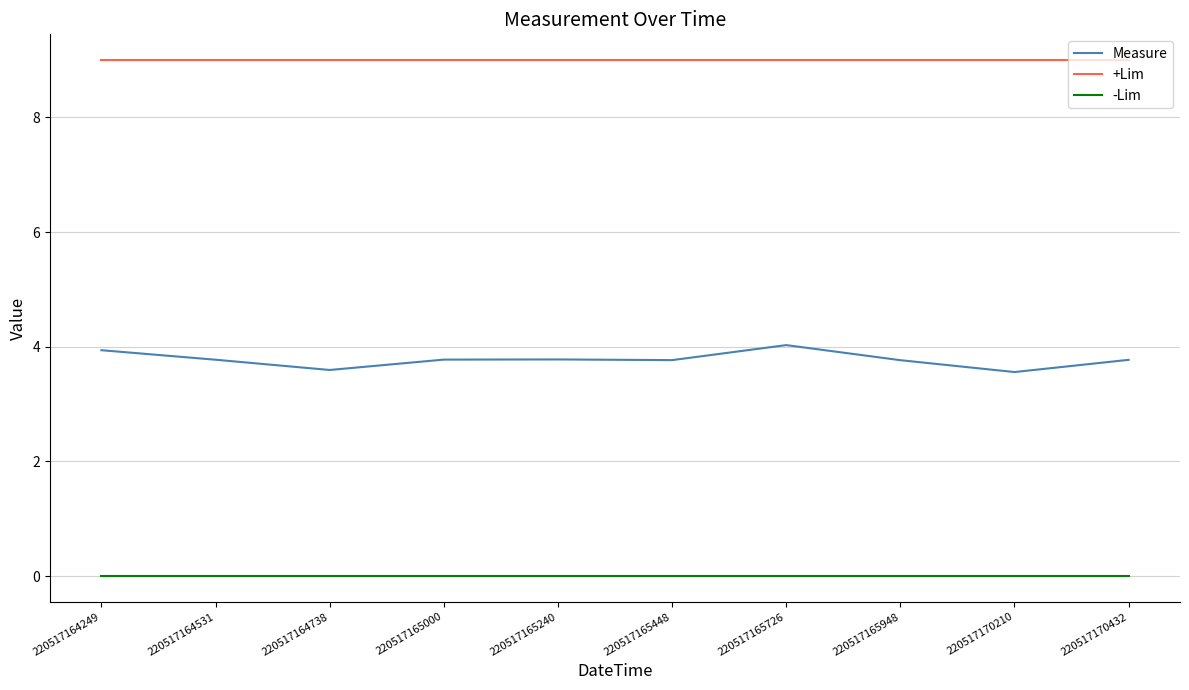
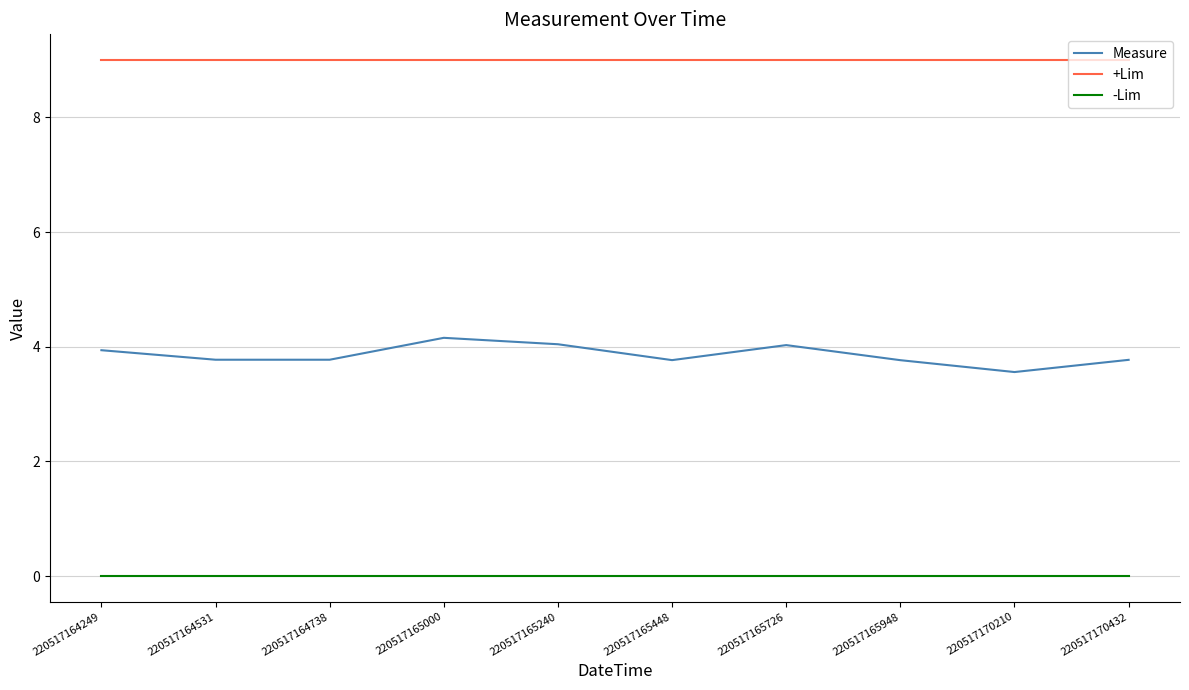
  {
    "Measure": {
      "220517164249": 3.9,
      "220517164531": 3.8,
-     "220517164738": 3.6,
-     "220517165000": 3.8,
-     "220517165240": 3.8,
+     "220517164738": 3.8,
+     "220517165000": 4.2,
+     "220517165240": 4.0,
      "220517165448": 3.8,
      "220517165726": 4.0,
      "220517165948": 3.8,
      "220517170210": 3.6,
      "220517170432": 3.8
    },
    "+Lim": {
      "220517164249": 9.0,
      "220517164531": 9.0,
      "220517164738": 9.0,
      "220517165000": 9.0,
      "220517165240": 9.0,
      "220517165448": 9.0,
      "220517165726": 9.0,
      "220517165948": 9.0,
      "220517170210": 9.0
    },
    "-Lim": {
      "220517164249": 0.0,
      "220517164531": 0.0,
      "220517164738": 0.0,
      "220517165000": 0.0,
      "220517165240": 0.0,
      "220517165448": 0.0,
      "220517165726": 0.0,
      "220517165948": 0.0,
      "220517170210": 0.0,
      "220517170432": 0.0
    }
  }
